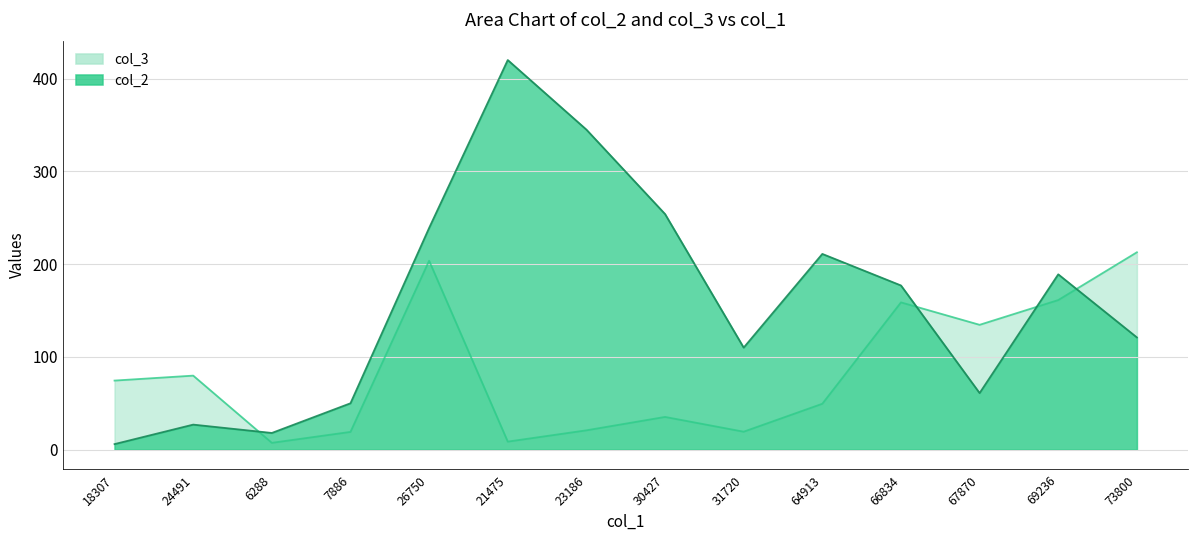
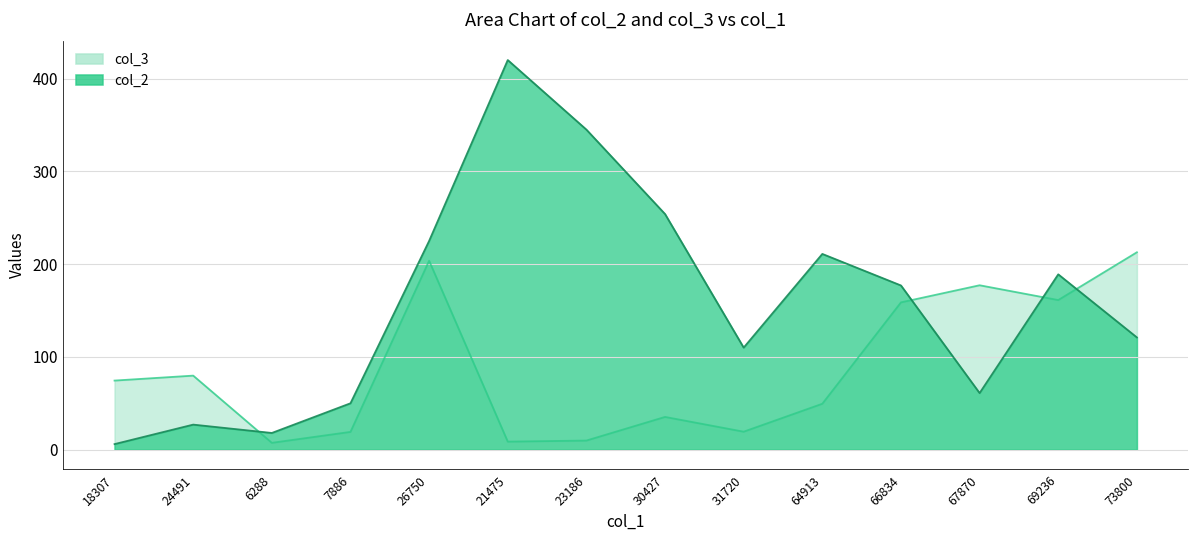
  {
    "col_3": {
      "18307": 70,
      "24491": 80,
      "6288": 10,
      "7886": 20,
      "26750": 200,
      "21475": 10,
-     "23186": 20,
+     "23186": 10,
      "30427": 40,
      "31720": 20,
      "64913": 50,
      "66834": 160,
-     "67870": 130,
+     "67870": 180,
      "69236": 160,
      "73800": 210
    },
    "col_2": {
      "18307": 10,
      "24491": 30,
      "6288": 20,
      "7886": 50,
-     "26750": 240,
+     "26750": 230,
      "21475": 420,
      "23186": 350,
      "30427": 250,
      "31720": 110,
      "64913": 210,
      "66834": 180,
      "67870": 60,
      "69236": 190,
      "73800": 120
    }
  }
